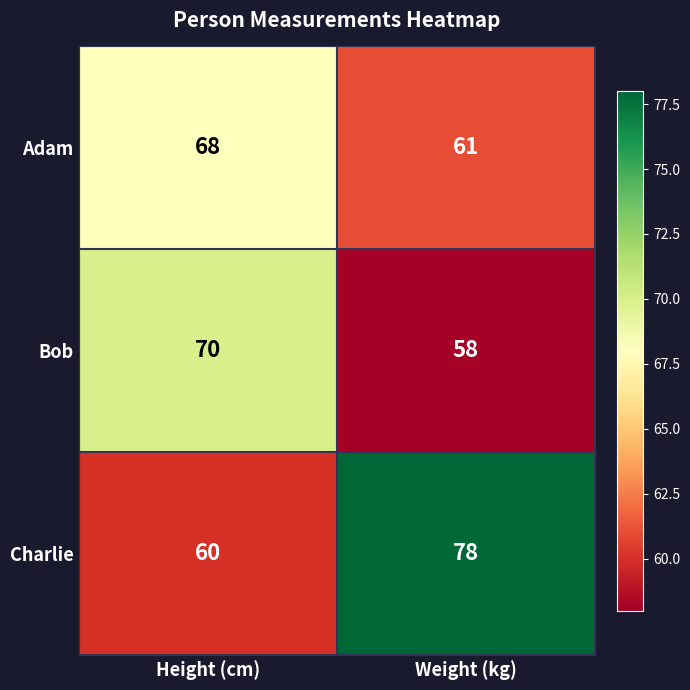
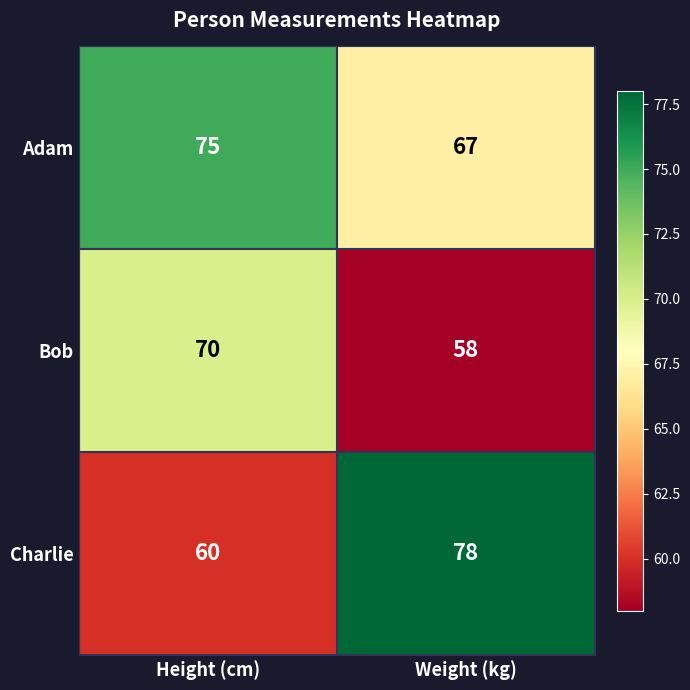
  {
    "Adam": {
-     "Height (cm)": 68,
-     "Weight (kg)": 61
+     "Height (cm)": 75,
+     "Weight (kg)": 67
    },
    "Bob": {
      "Height (cm)": 70,
      "Weight (kg)": 58
    },
    "Charlie": {
      "Height (cm)": 60,
      "Weight (kg)": 78
    }
  }
